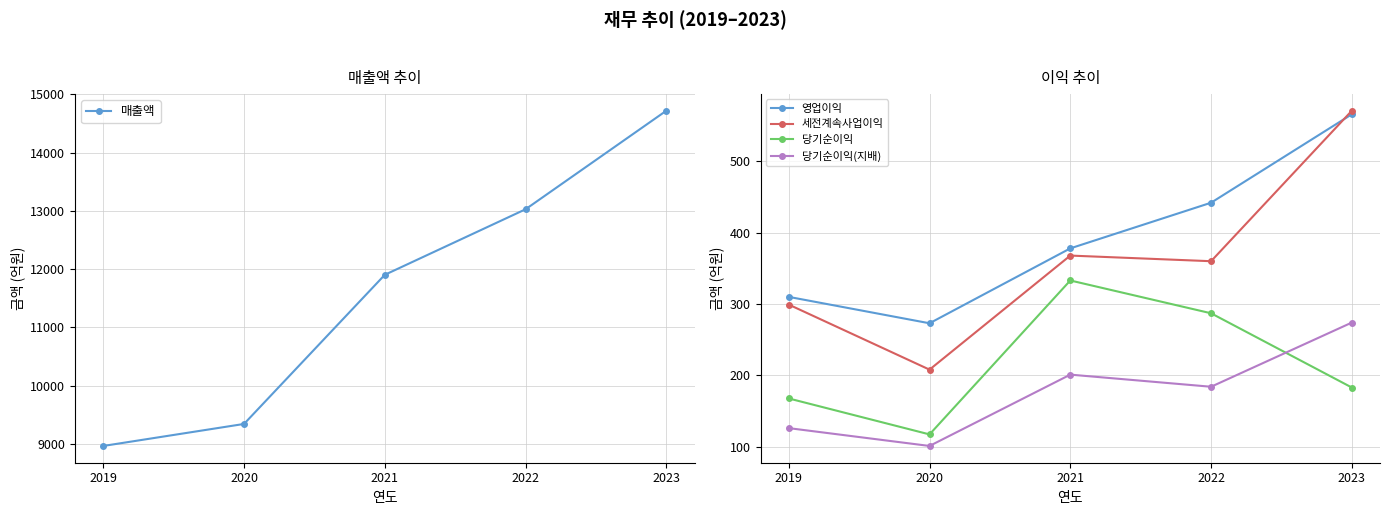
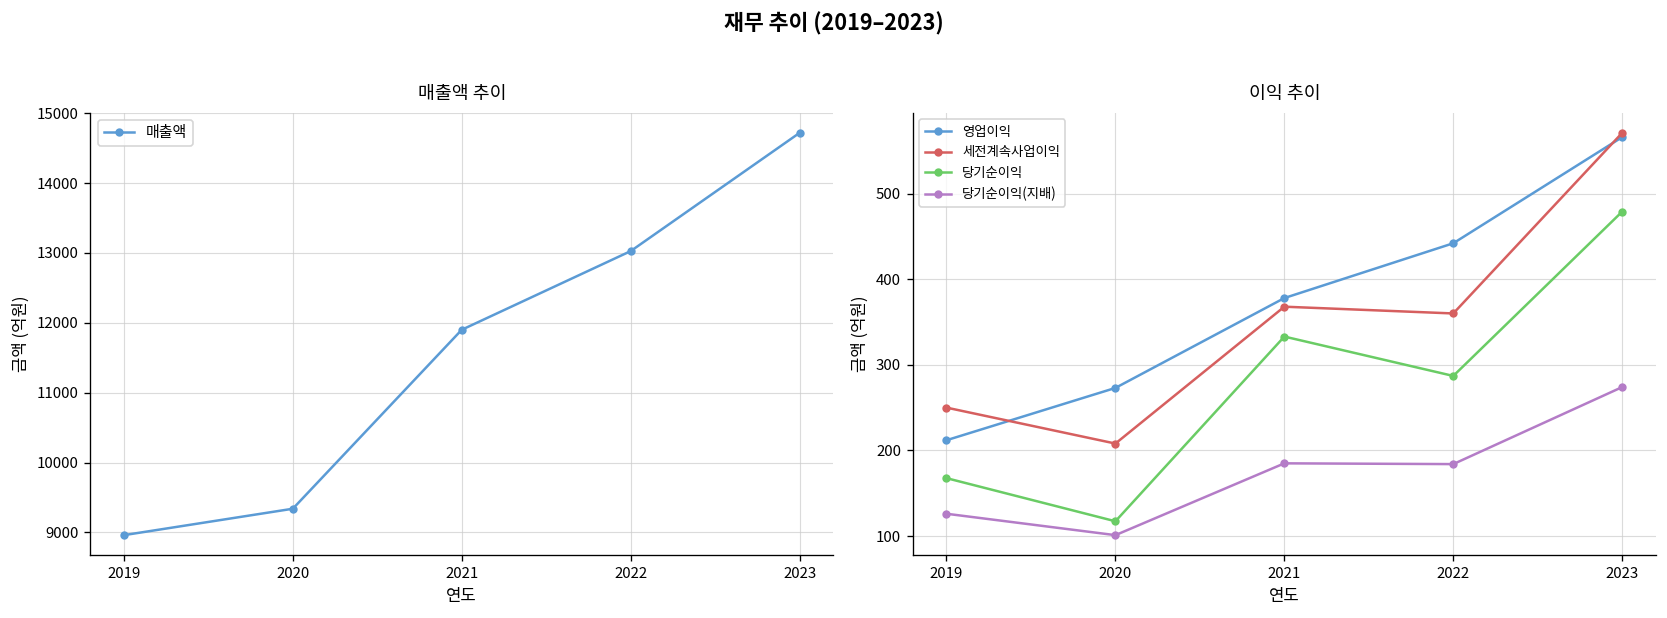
  {
    "매출액 추이": {
      "2019": 9000,
      "2020": 9300,
      "2021": 11900,
      "2022": 13000,
      "2023": 14700
    },
    "이익 추이": {
      "영업이익": {
-       "2019": 310,
+       "2019": 210,
        "2020": 270,
        "2021": 380,
        "2022": 440,
        "2023": 570
      },
      "세전계속사업이익": {
-       "2019": 300,
+       "2019": 250,
        "2020": 210,
        "2021": 370,
        "2022": 360,
        "2023": 570
      },
      "당기순이익": {
        "2019": 170,
        "2020": 120,
        "2021": 330,
        "2022": 290,
-       "2023": 180
+       "2023": 480
      },
      "당기순이익(지배)": {
        "2019": 130,
        "2020": 100,
-       "2021": 200,
+       "2021": 180,
        "2022": 180,
        "2023": 270
      }
    }
  }
